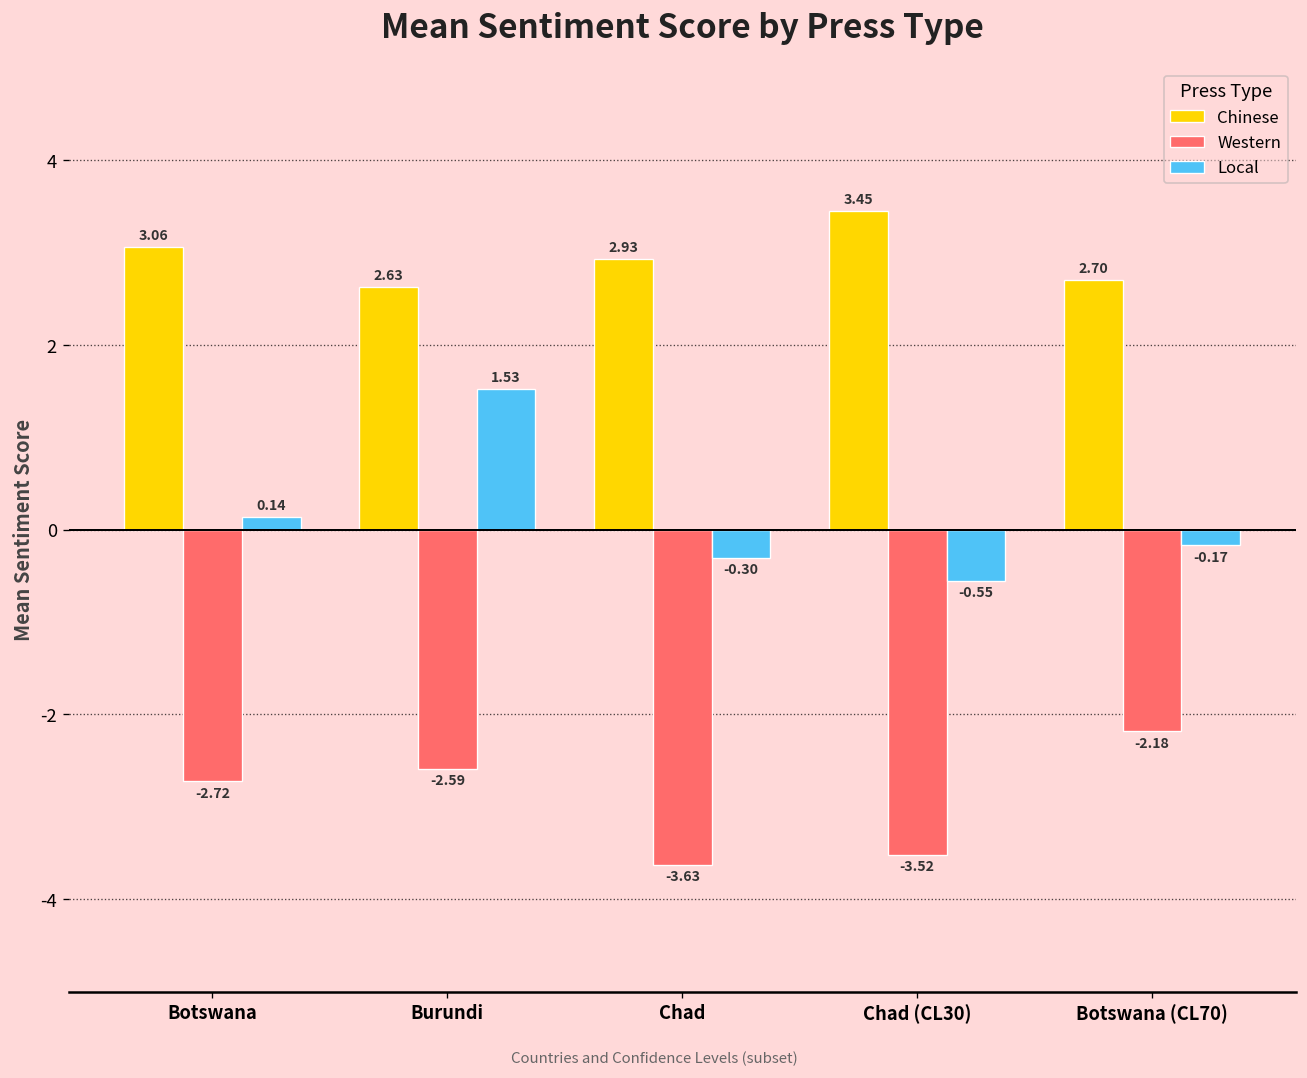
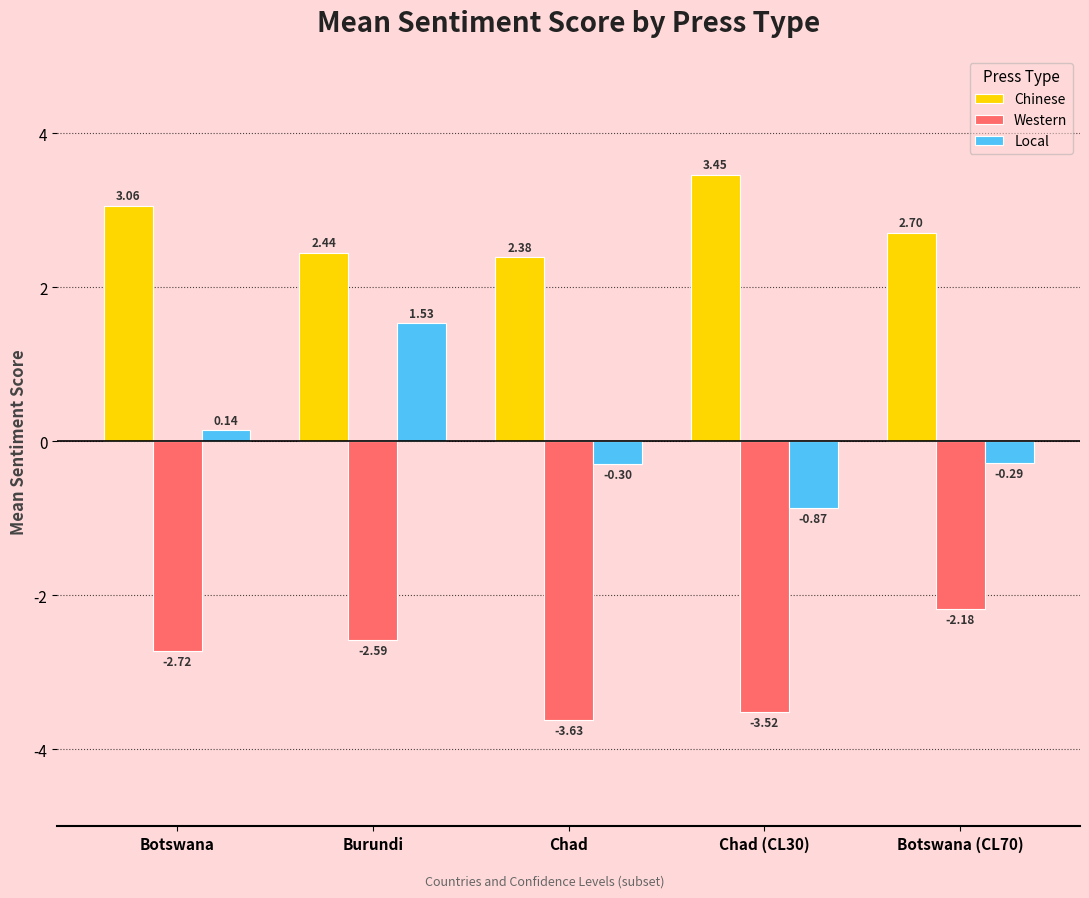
  {
    "Chinese": {
      "Botswana": 3.06,
-     "Burundi": 2.63,
-     "Chad": 2.93,
+     "Burundi": 2.44,
+     "Chad": 2.38,
      "Chad (CL30)": 3.45,
      "Botswana (CL70)": 2.70
    },
    "Western": {
      "Botswana": -2.72,
      "Burundi": -2.59,
      "Chad": -3.63,
      "Chad (CL30)": -3.52,
      "Botswana (CL70)": -2.18
    },
    "Local": {
      "Botswana": 0.14,
      "Burundi": 1.53,
      "Chad": -0.30,
-     "Chad (CL30)": -0.55,
-     "Botswana (CL70)": -0.17
+     "Chad (CL30)": -0.87,
+     "Botswana (CL70)": -0.29
    }
  }
